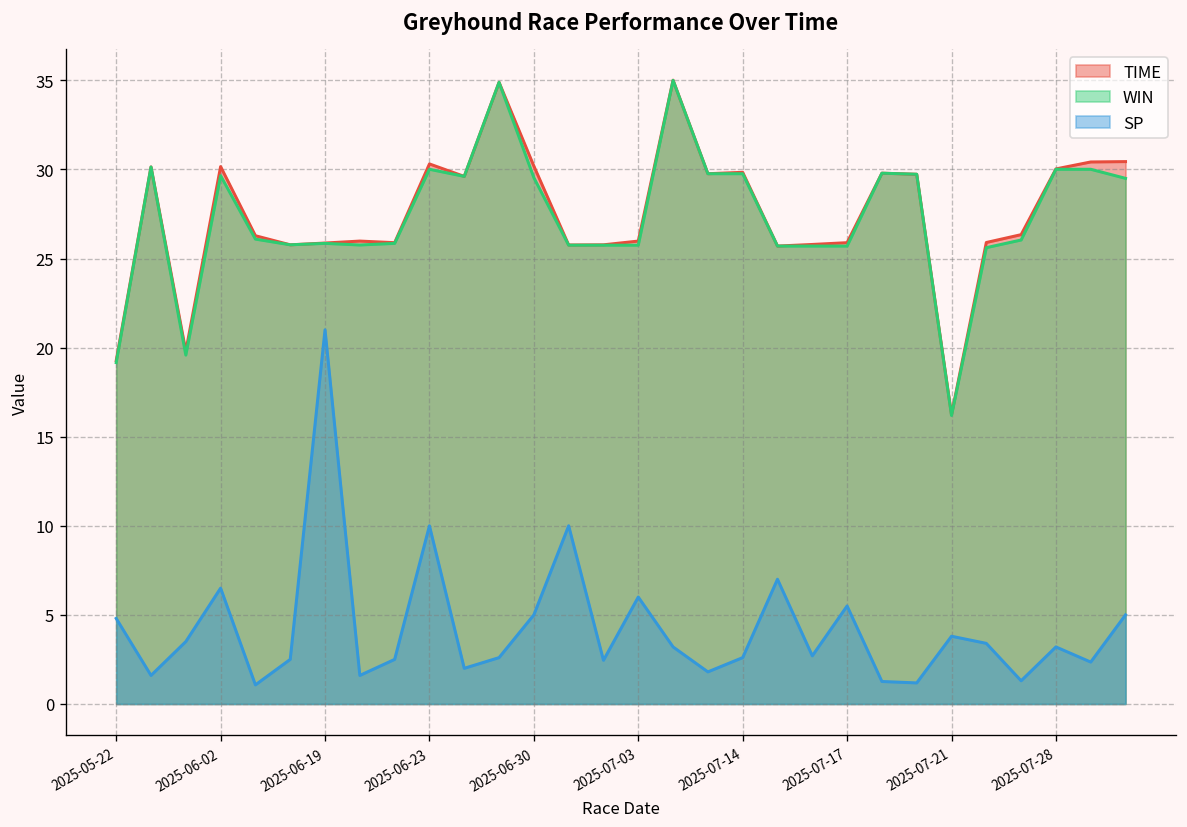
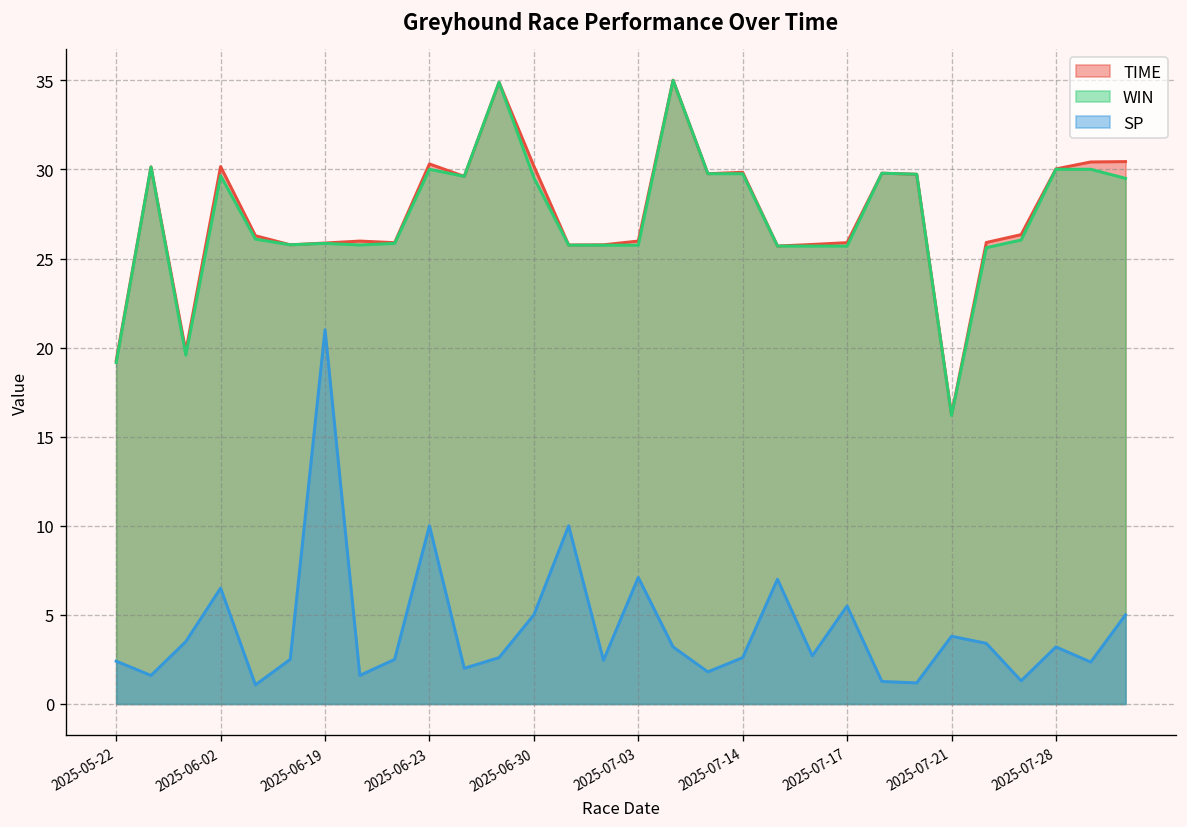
  {
    "TIME": {
      "2025-07-03": 26.0
    },
    "WIN": {
      "2025-07-03": 25.8
    },
    "SP": {
-     "2025-05-22": 4.8,
-     "2025-07-03": 6.0
+     "2025-05-22": 2.4,
+     "2025-07-03": 7.1
    }
  }
